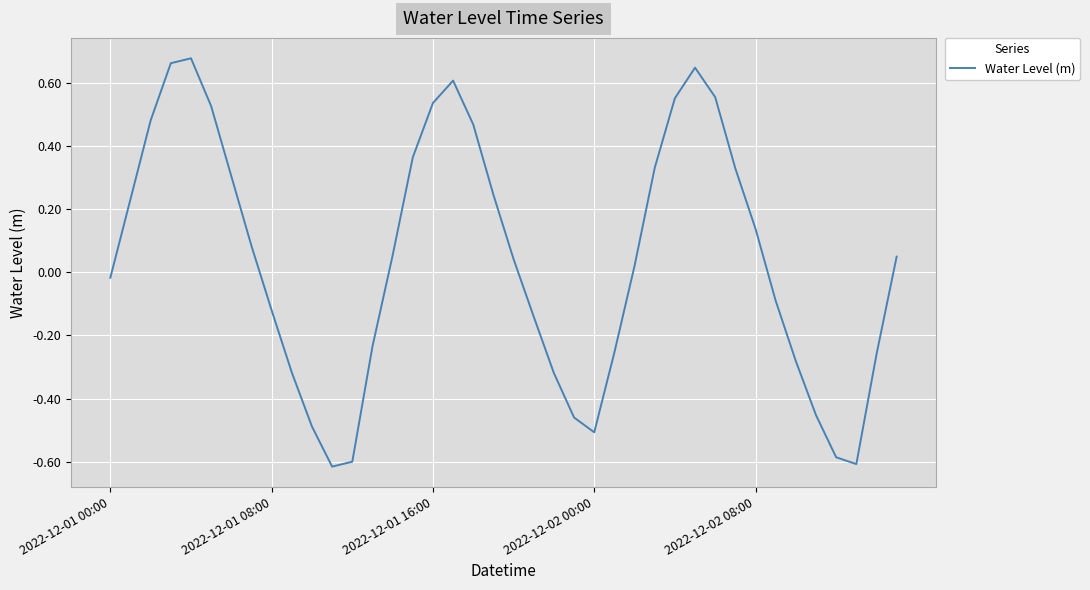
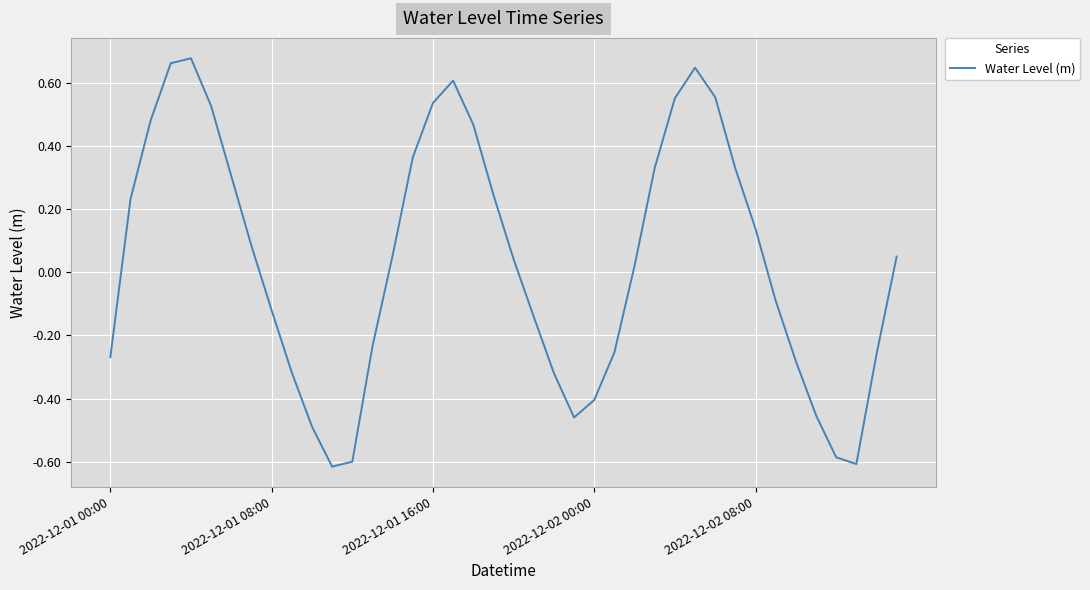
  {
-   "2022-12-01 00:00": -0.02,
+   "2022-12-01 00:00": -0.27,
    "2022-12-01 08:00": -0.12,
    "2022-12-01 16:00": 0.54,
-   "2022-12-02 00:00": -0.51,
+   "2022-12-02 00:00": -0.40,
    "2022-12-02 08:00": 0.14
  }
